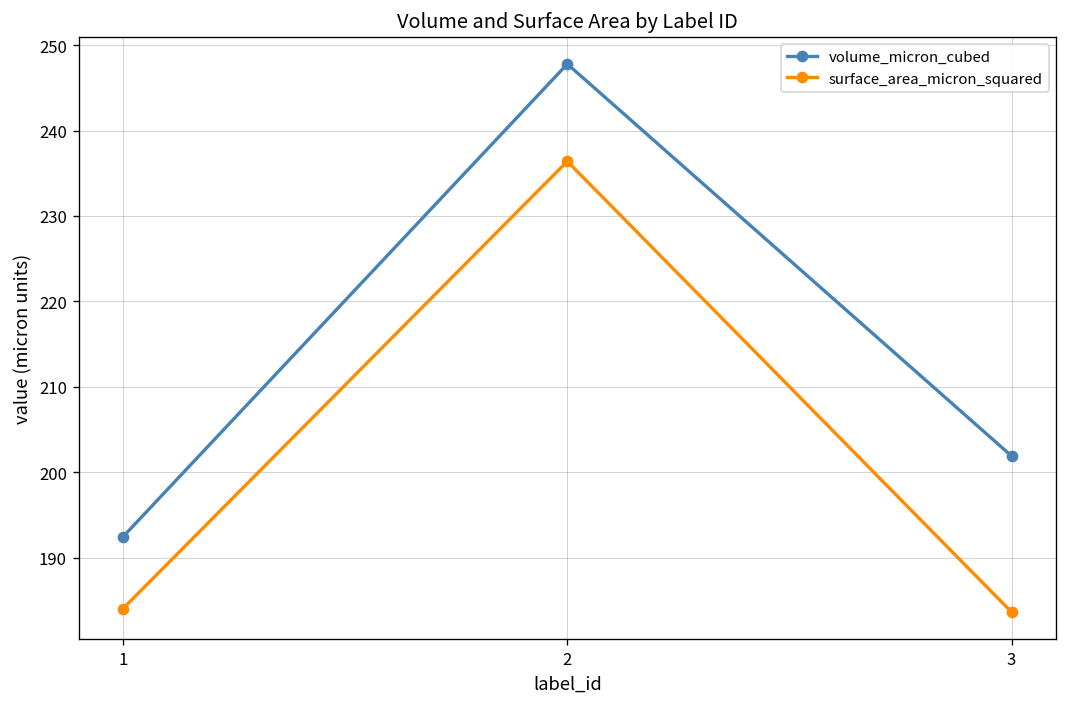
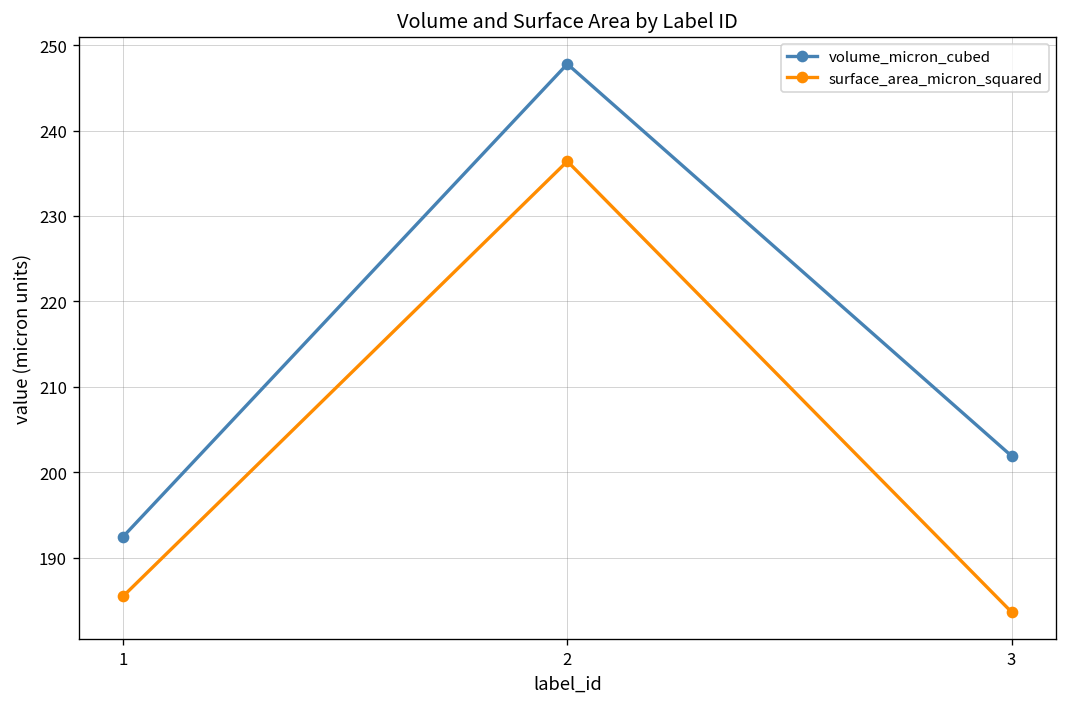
  {
    "volume_micron_cubed": {
      "1": 192,
      "2": 248,
      "3": 202
    },
    "surface_area_micron_squared": {
-     "1": 184,
+     "1": 185,
      "2": 236,
      "3": 184
    }
  }
